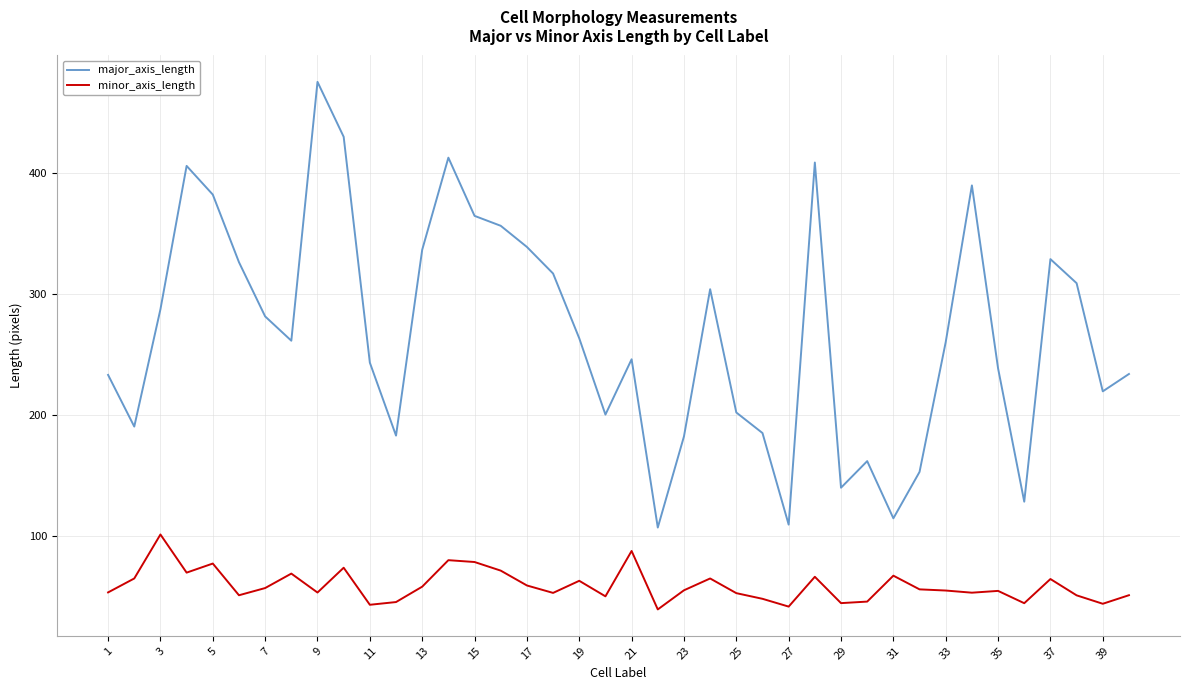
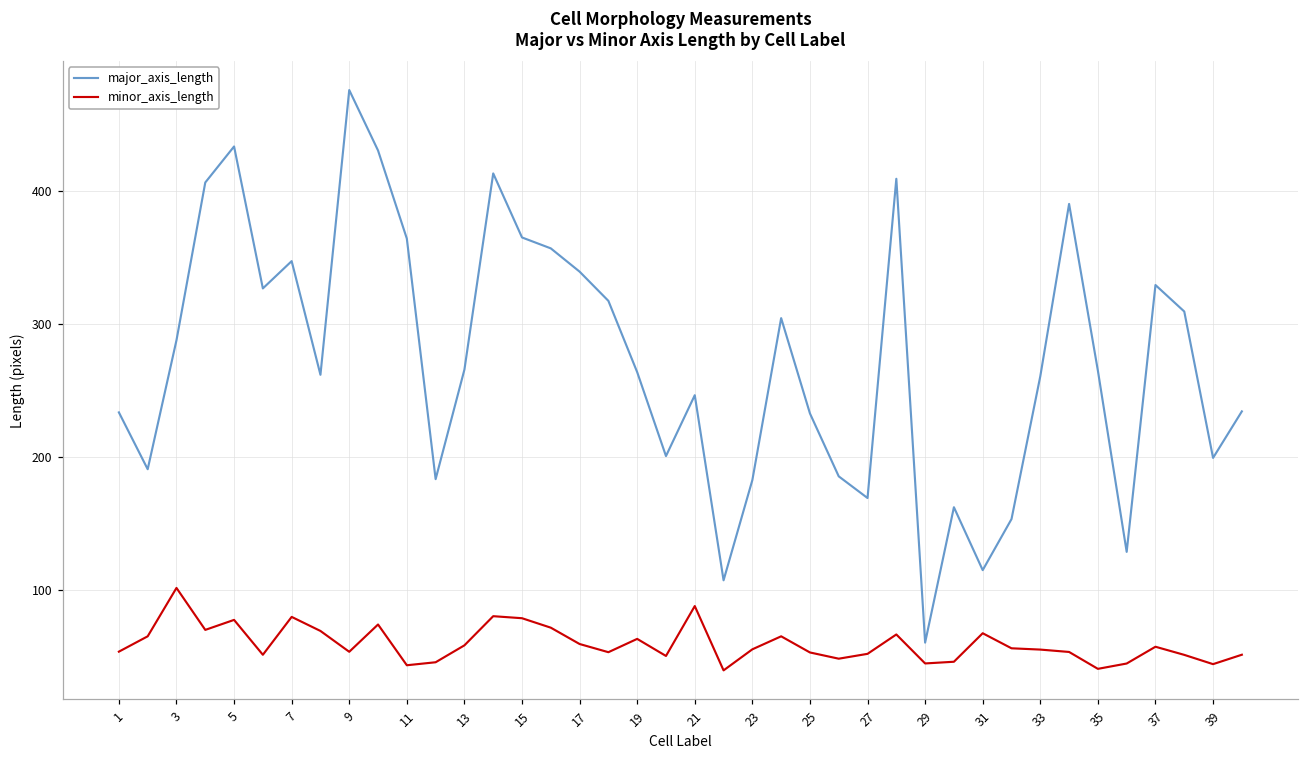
  {
    "major_axis_length": {
      "1": 233,
      "3": 288,
-     "5": 382,
-     "7": 282,
+     "5": 433,
+     "7": 347,
      "9": 476,
-     "11": 243,
-     "13": 337,
+     "11": 364,
+     "13": 265,
      "15": 365,
      "17": 339,
      "19": 264,
      "21": 246,
      "23": 182,
-     "25": 202,
-     "27": 110,
-     "29": 140,
+     "25": 233,
+     "27": 169,
+     "29": 60,
      "31": 115,
      "33": 260,
-     "35": 239,
+     "35": 265,
      "37": 329,
-     "39": 220
+     "39": 199
    },
    "minor_axis_length": {
      "1": 54,
      "3": 101,
      "5": 77,
-     "7": 57,
+     "7": 80,
      "9": 53,
      "11": 43,
      "13": 58,
      "15": 79,
      "17": 59,
      "19": 63,
      "21": 88,
      "23": 55,
      "25": 53,
-     "27": 42,
+     "27": 52,
      "29": 45,
      "31": 67,
      "33": 55,
-     "35": 55,
-     "37": 65,
+     "35": 41,
+     "37": 57,
      "39": 44
    }
  }
